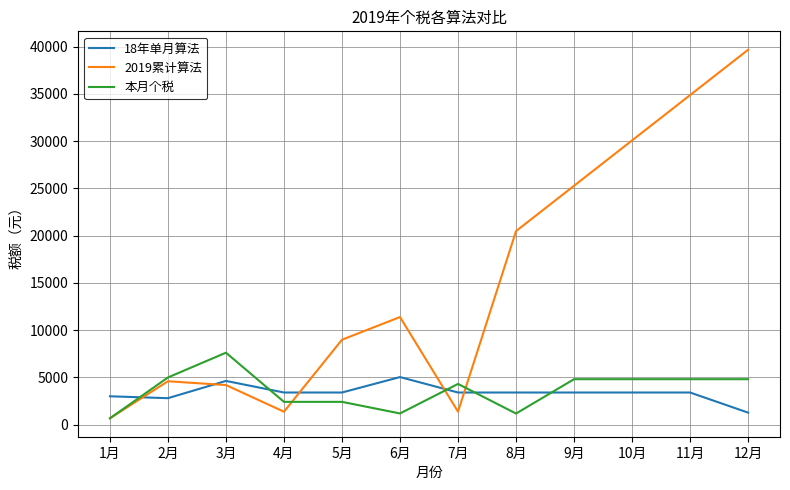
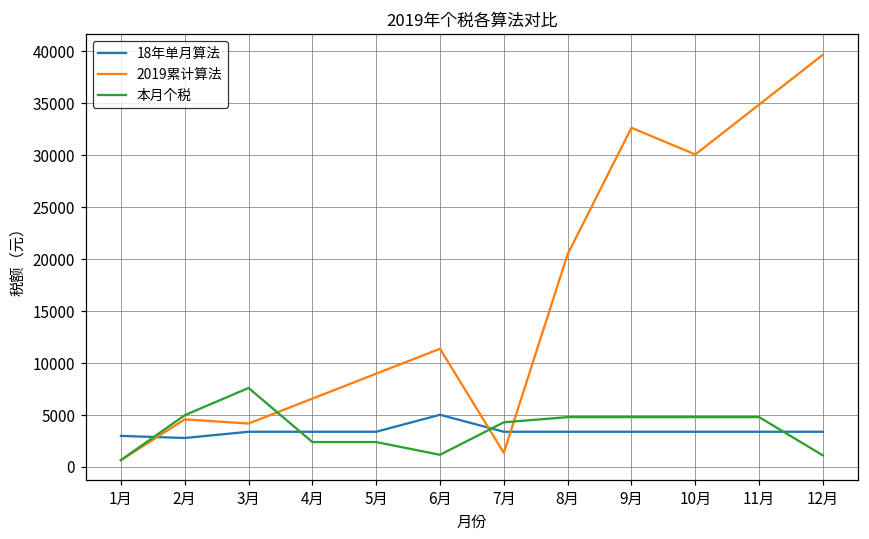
  {
    "18年单月算法": {
      "1月": 3000,
      "2月": 3000,
-     "3月": 5000,
+     "3月": 3000,
      "4月": 3000,
      "5月": 3000,
      "6月": 5000,
      "7月": 3000,
      "8月": 3000,
      "9月": 3000,
      "10月": 3000,
      "11月": 3000,
-     "12月": 1000
+     "12月": 3000
    },
    "2019累计算法": {
      "2月": 5000,
      "3月": 4000,
-     "4月": 1000,
+     "4月": 7000,
      "5月": 9000,
      "6月": 11000,
      "7月": 1000,
      "8月": 20000,
-     "9月": 25000,
+     "9月": 33000,
      "10月": 30000,
      "11月": 35000,
      "12月": 40000
    },
    "本月个税": {
      "2月": 5000,
      "3月": 8000,
      "4月": 2000,
      "5月": 2000,
      "6月": 1000,
      "7月": 4000,
-     "8月": 1000,
+     "8月": 5000,
      "9月": 5000,
      "10月": 5000,
      "11月": 5000,
-     "12月": 5000
+     "12月": 1000
    }
  }
